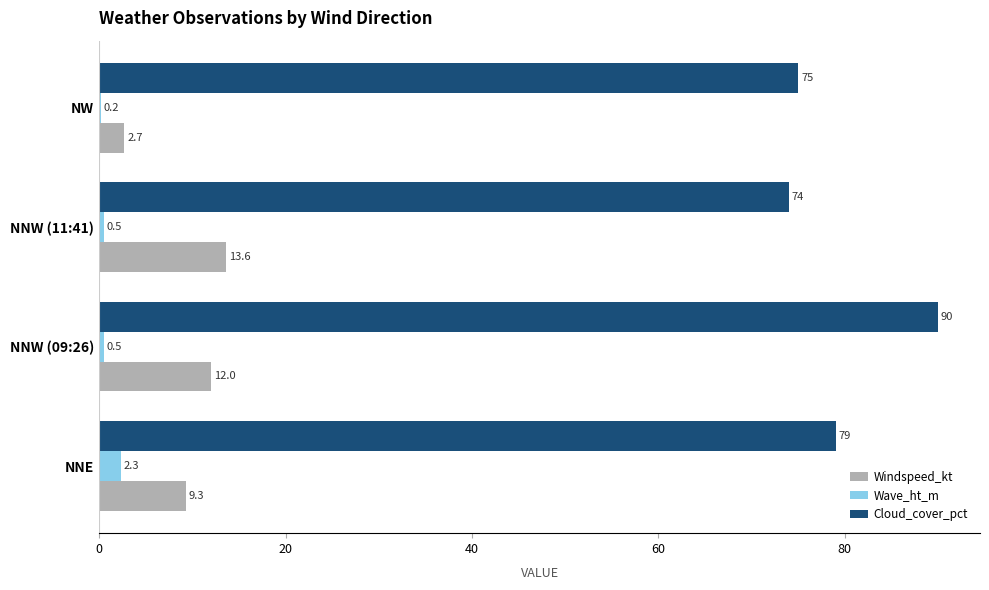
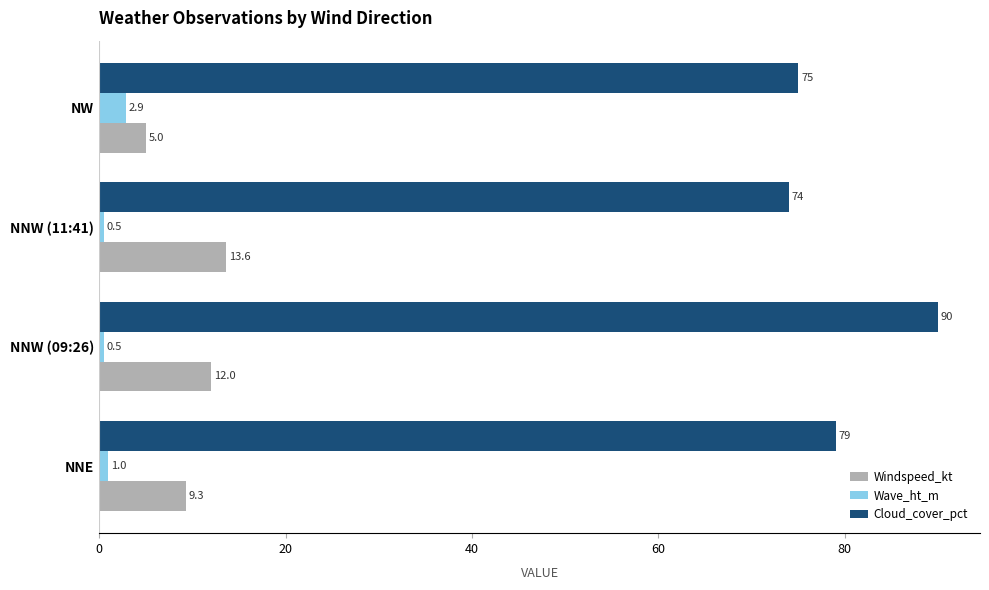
  {
    "Windspeed_kt": {
-     "NW": 2.7,
+     "NW": 5.0,
      "NNW (11:41)": 13.6,
      "NNW (09:26)": 12.0,
      "NNE": 9.3
    },
    "Wave_ht_m": {
-     "NW": 0.2,
+     "NW": 2.9,
      "NNW (11:41)": 0.5,
      "NNW (09:26)": 0.5,
-     "NNE": 2.3
+     "NNE": 1.0
    },
    "Cloud_cover_pct": {
      "NW": 75,
      "NNW (11:41)": 74,
      "NNW (09:26)": 90,
      "NNE": 79
    }
  }
